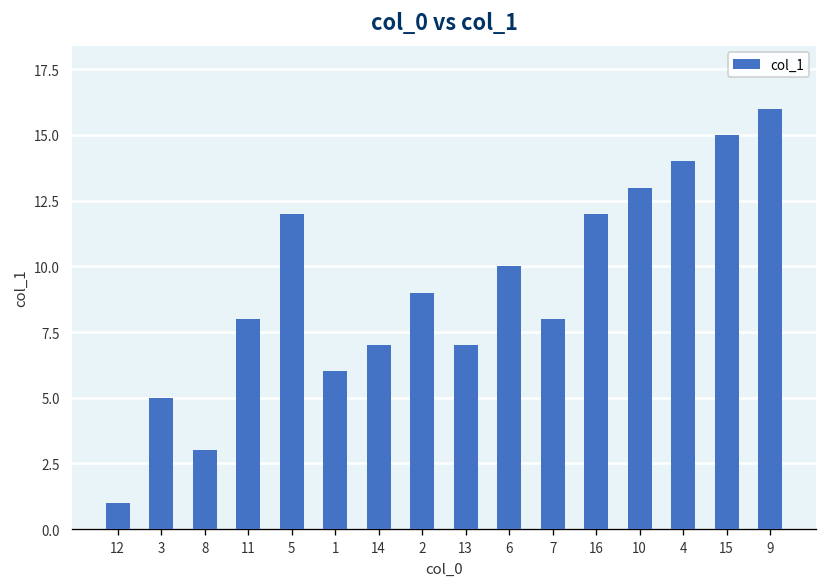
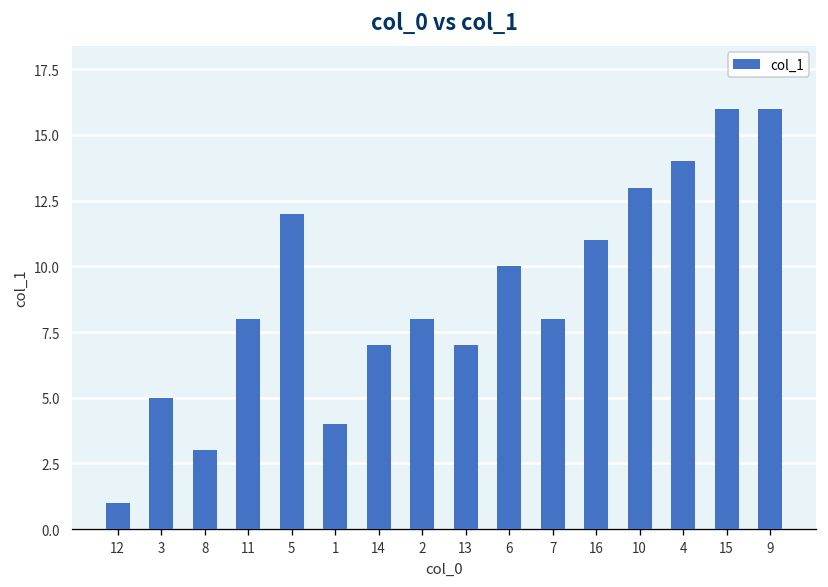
  {
    "12": 1,
    "3": 5,
    "8": 3,
    "11": 8,
    "5": 12,
-   "1": 6,
+   "1": 4,
    "14": 7,
-   "2": 9,
+   "2": 8,
    "13": 7,
    "6": 10,
    "7": 8,
-   "16": 12,
+   "16": 11,
    "10": 13,
    "4": 14,
-   "15": 15,
+   "15": 16,
    "9": 16
  }
